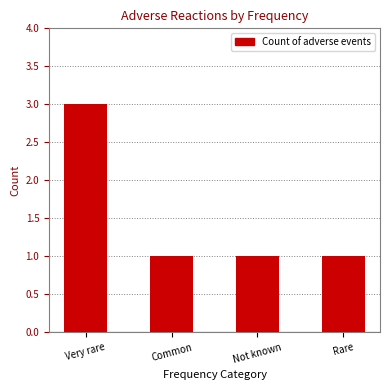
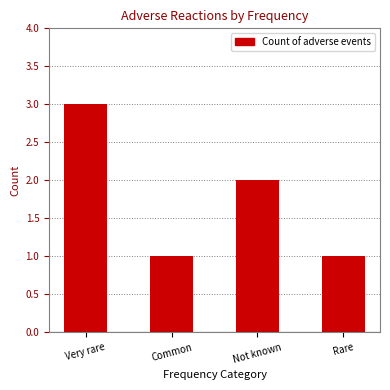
  {
    "Very rare": 3,
    "Common": 1,
-   "Not known": 1,
+   "Not known": 2,
    "Rare": 1
  }
